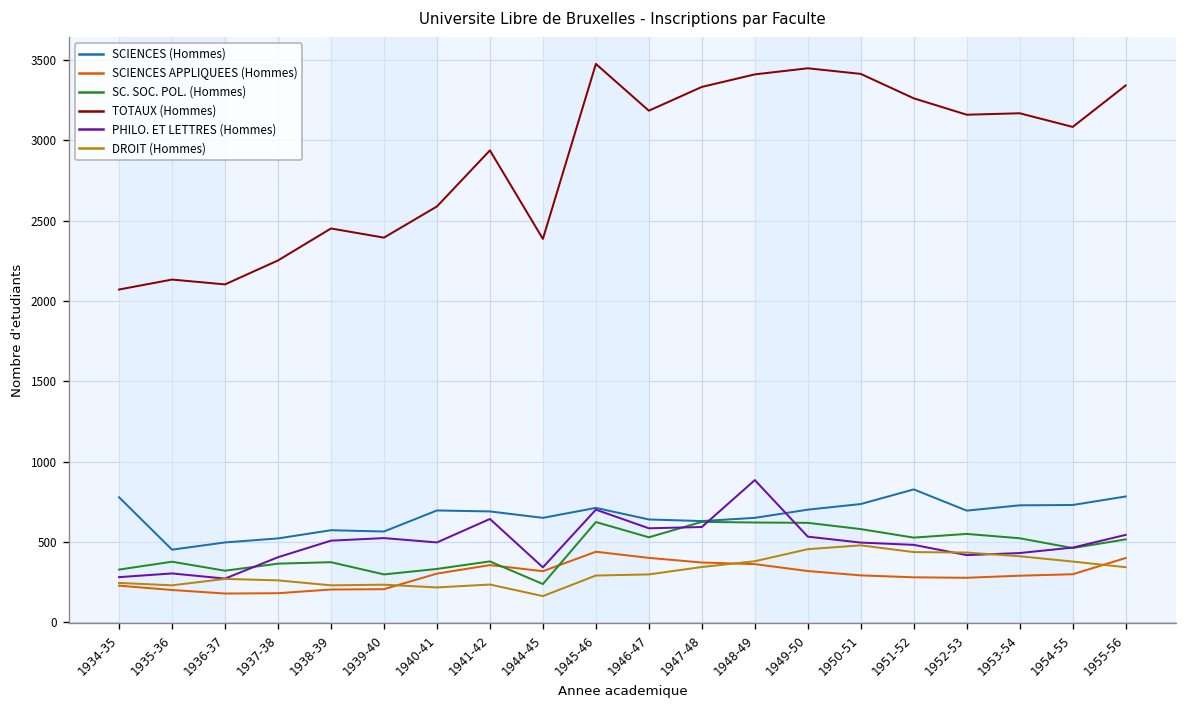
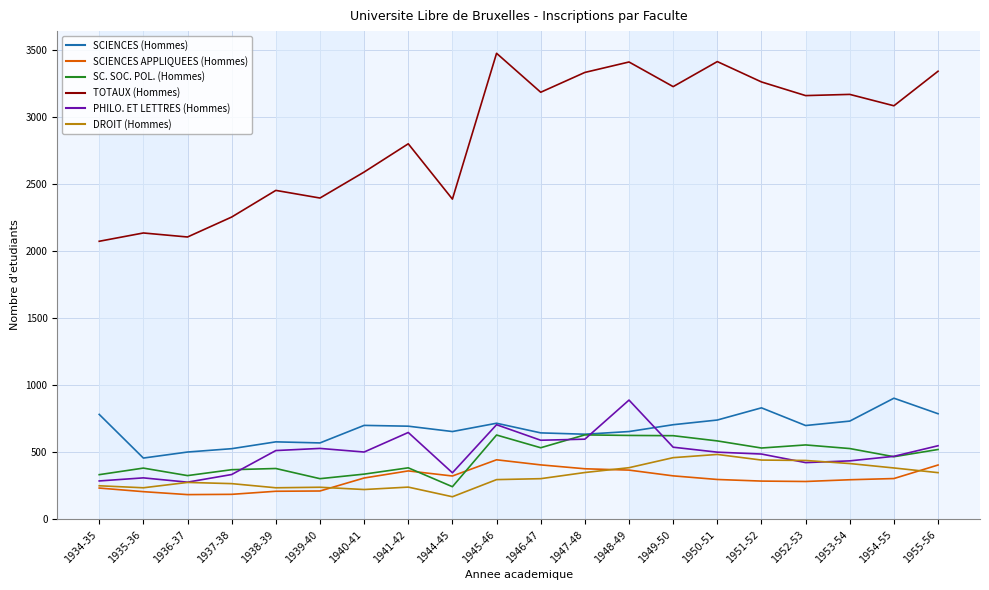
  {
    "SCIENCES (Hommes)": {
      "1934-35": 780,
      "1935-36": 450,
      "1936-37": 500,
      "1937-38": 520,
      "1938-39": 570,
      "1939-40": 570,
      "1940-41": 700,
      "1941-42": 690,
      "1944-45": 650,
      "1946-47": 640,
      "1948-49": 650,
      "1949-50": 700,
      "1950-51": 740,
      "1951-52": 830,
      "1952-53": 700,
      "1953-54": 730,
-     "1954-55": 730,
+     "1954-55": 900,
      "1955-56": 780
    },
    "SC. SOC. POL. (Hommes)": {
      "1934-35": 330,
      "1935-36": 380,
      "1936-37": 320,
      "1937-38": 370,
      "1938-39": 380,
      "1939-40": 300,
      "1940-41": 330,
      "1941-42": 380,
      "1944-45": 240,
      "1945-46": 630,
      "1946-47": 530,
      "1948-49": 620,
      "1949-50": 620,
      "1950-51": 580,
      "1951-52": 530,
      "1952-53": 550,
      "1953-54": 520,
      "1955-56": 520
    },
    "TOTAUX (Hommes)": {
      "1934-35": 2070,
      "1935-36": 2130,
      "1936-37": 2100,
      "1937-38": 2250,
      "1938-39": 2450,
      "1939-40": 2400,
      "1940-41": 2590,
-     "1941-42": 2940,
+     "1941-42": 2800,
      "1944-45": 2390,
      "1945-46": 3480,
      "1946-47": 3190,
      "1947-48": 3330,
      "1948-49": 3410,
-     "1949-50": 3450,
+     "1949-50": 3230,
      "1950-51": 3410,
      "1951-52": 3260,
      "1952-53": 3160,
      "1953-54": 3170,
      "1954-55": 3080,
      "1955-56": 3340
    },
    "PHILO. ET LETTRES (Hommes)": {
      "1934-35": 280,
      "1935-36": 310,
-     "1937-38": 410,
+     "1937-38": 330,
      "1938-39": 510,
      "1939-40": 530,
      "1940-41": 500,
      "1941-42": 640,
      "1944-45": 340,
      "1946-47": 590,
      "1947-48": 590,
      "1948-49": 890,
      "1949-50": 530,
      "1951-52": 480,
      "1953-54": 430,
      "1955-56": 550
    }
  }
